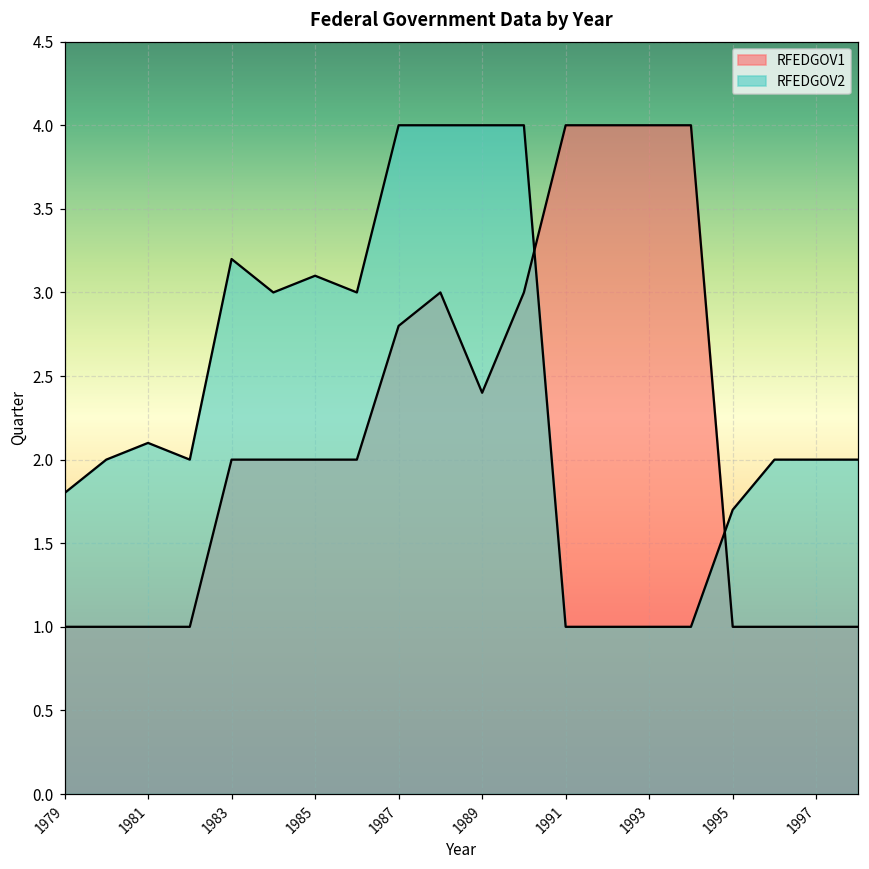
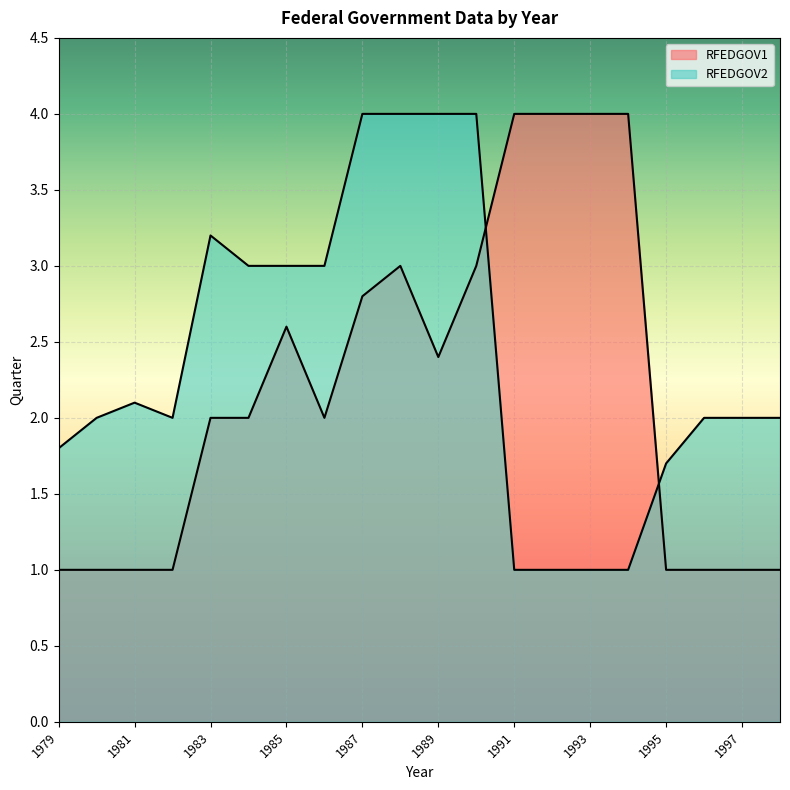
  {
    "RFEDGOV1": {
      "1979": 1.0,
      "1981": 1.0,
      "1983": 2.0,
-     "1985": 2.0,
+     "1985": 2.6,
      "1987": 2.8,
      "1989": 2.4,
      "1991": 4.0,
      "1993": 4.0,
      "1995": 1.0,
      "1997": 1.0
    },
    "RFEDGOV2": {
      "1979": 1.8,
      "1981": 2.1,
      "1983": 3.2,
-     "1985": 3.1,
+     "1985": 3.0,
      "1987": 4.0,
      "1989": 4.0,
      "1991": 1.0,
      "1993": 1.0,
      "1995": 1.7,
      "1997": 2.0
    }
  }
